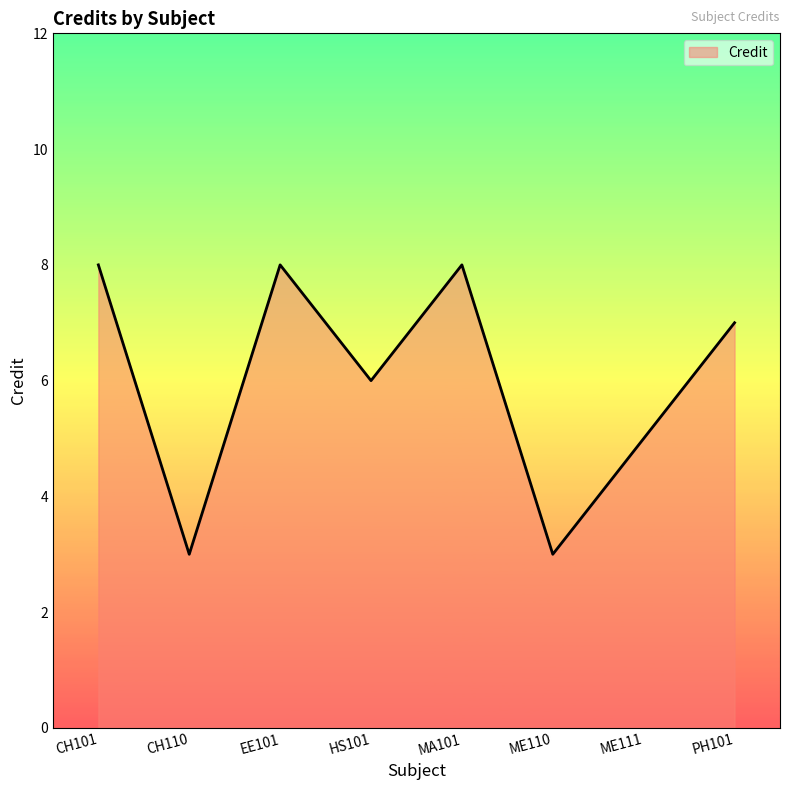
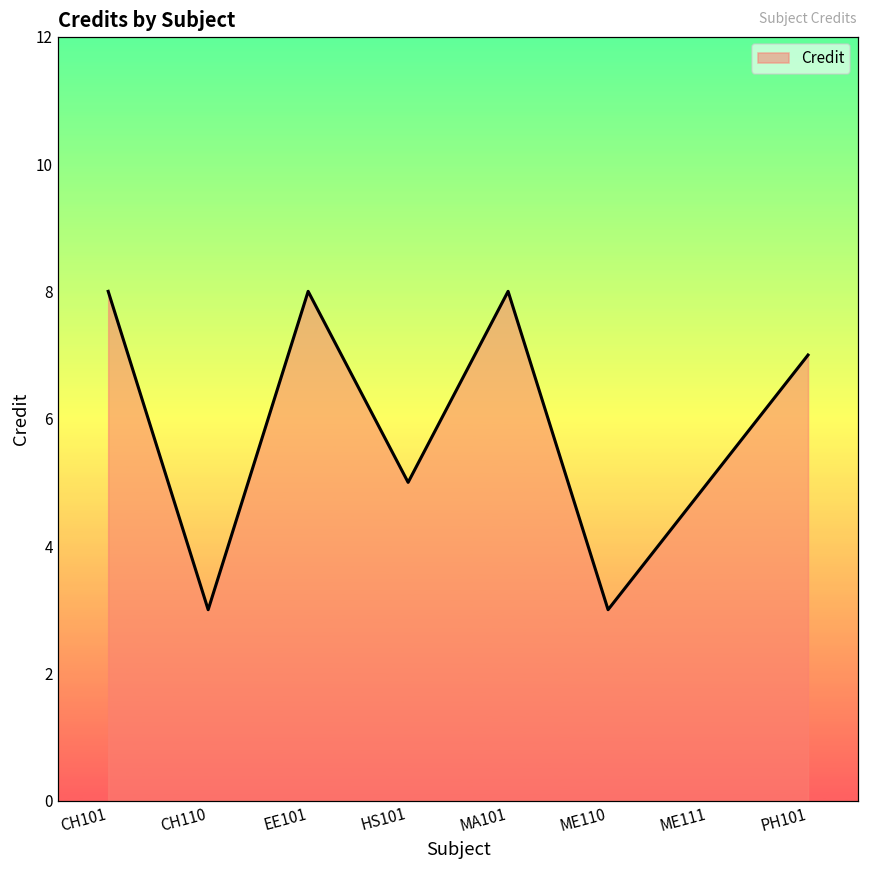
  {
    "CH101": 8,
    "CH110": 3,
    "EE101": 8,
-   "HS101": 6,
+   "HS101": 5,
    "MA101": 8,
    "ME110": 3,
    "ME111": 5,
    "PH101": 7
  }
